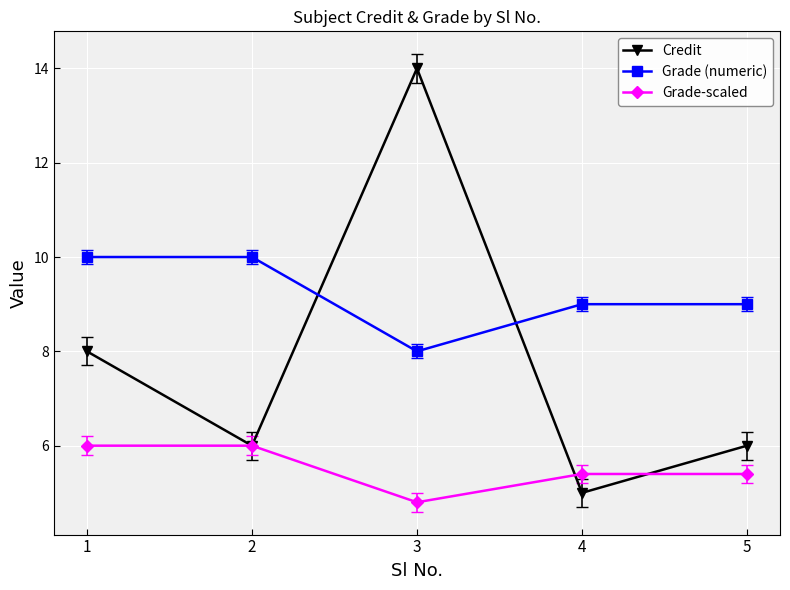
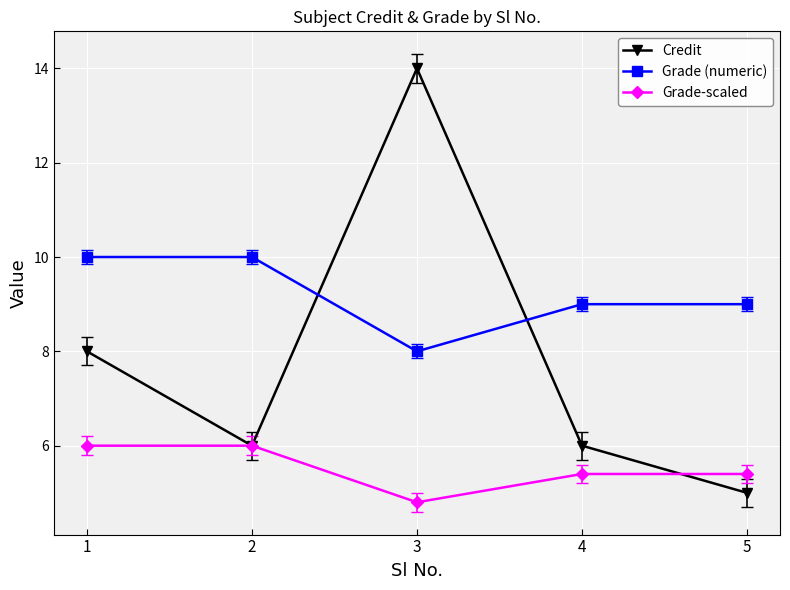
  {
    "Credit": {
      "1": 8,
      "3": 14,
-     "4": 5,
-     "5": 6
+     "4": 6,
+     "5": 5
    },
    "Grade (numeric)": {
      "1": 10,
      "2": 10,
      "3": 8,
      "4": 9,
      "5": 9
    },
    "Grade-scaled": {
      "1": 6,
      "3": 4.8,
      "4": 5.4,
      "5": 5.4
    }
  }
